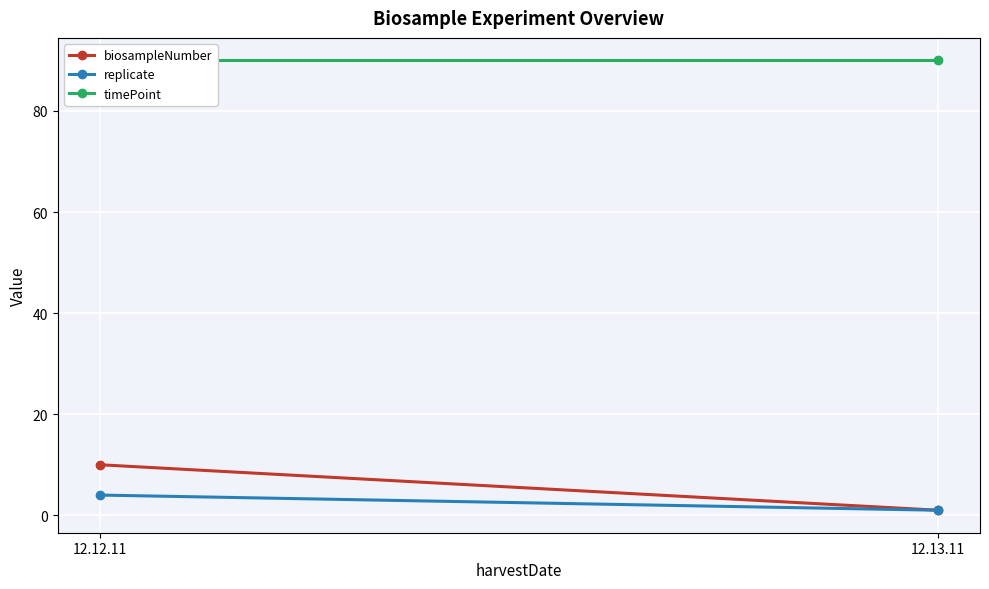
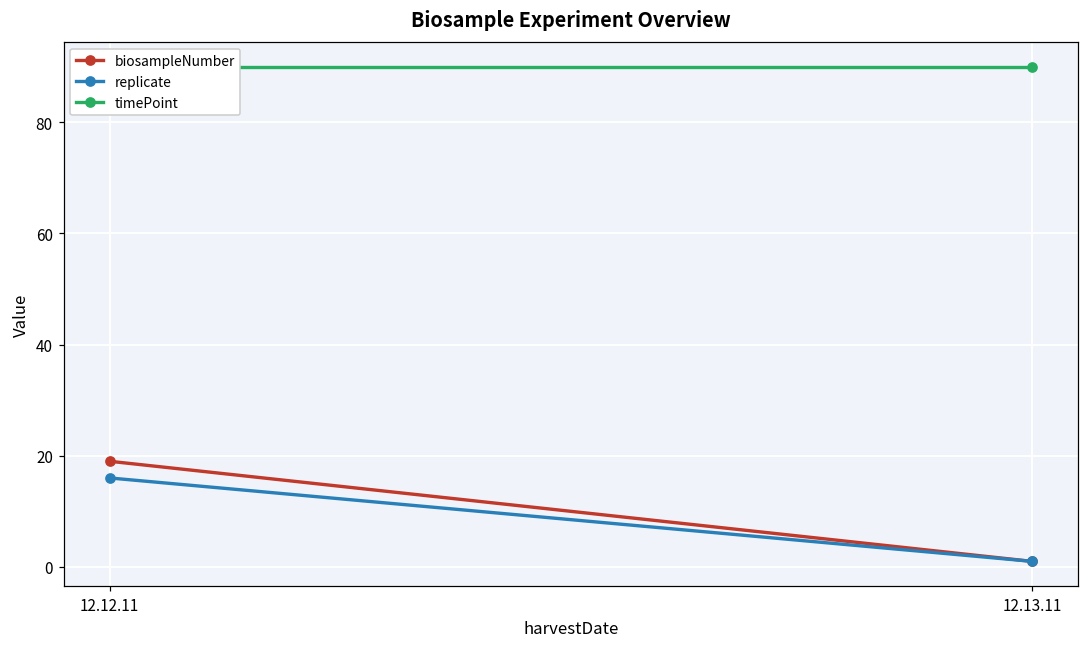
  {
    "biosampleNumber": {
-     "12.12.11": 10
+     "12.12.11": 19
    },
    "replicate": {
-     "12.12.11": 4
+     "12.12.11": 16
    },
    "timePoint": {
      "12.13.11": 90
    }
  }
